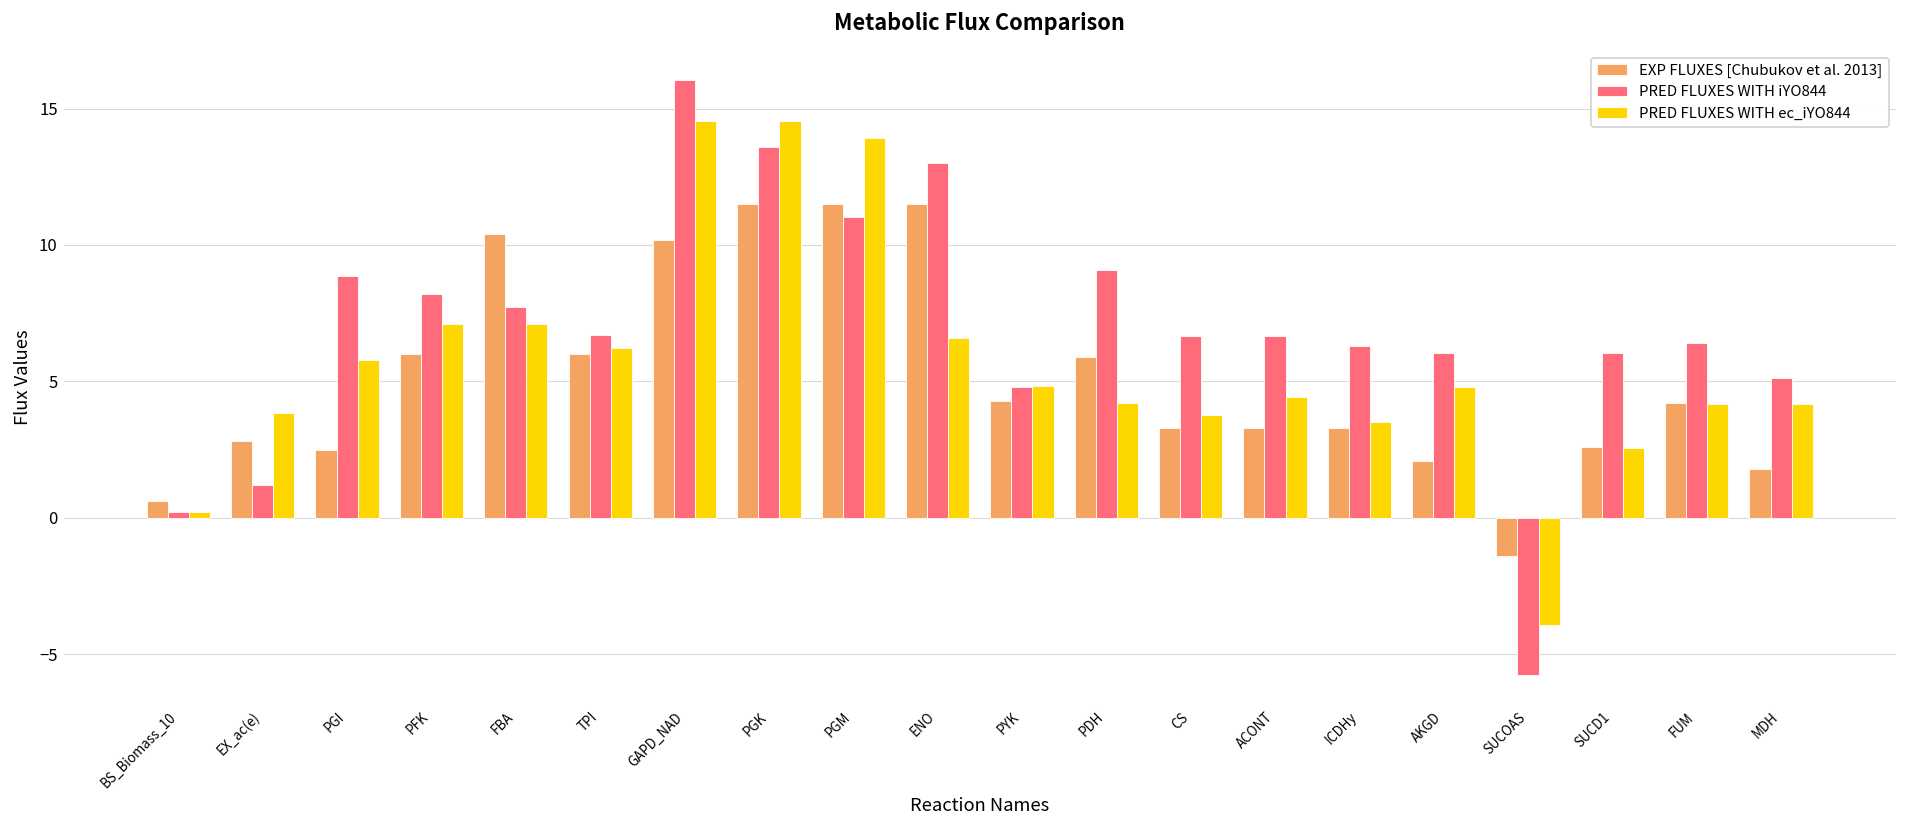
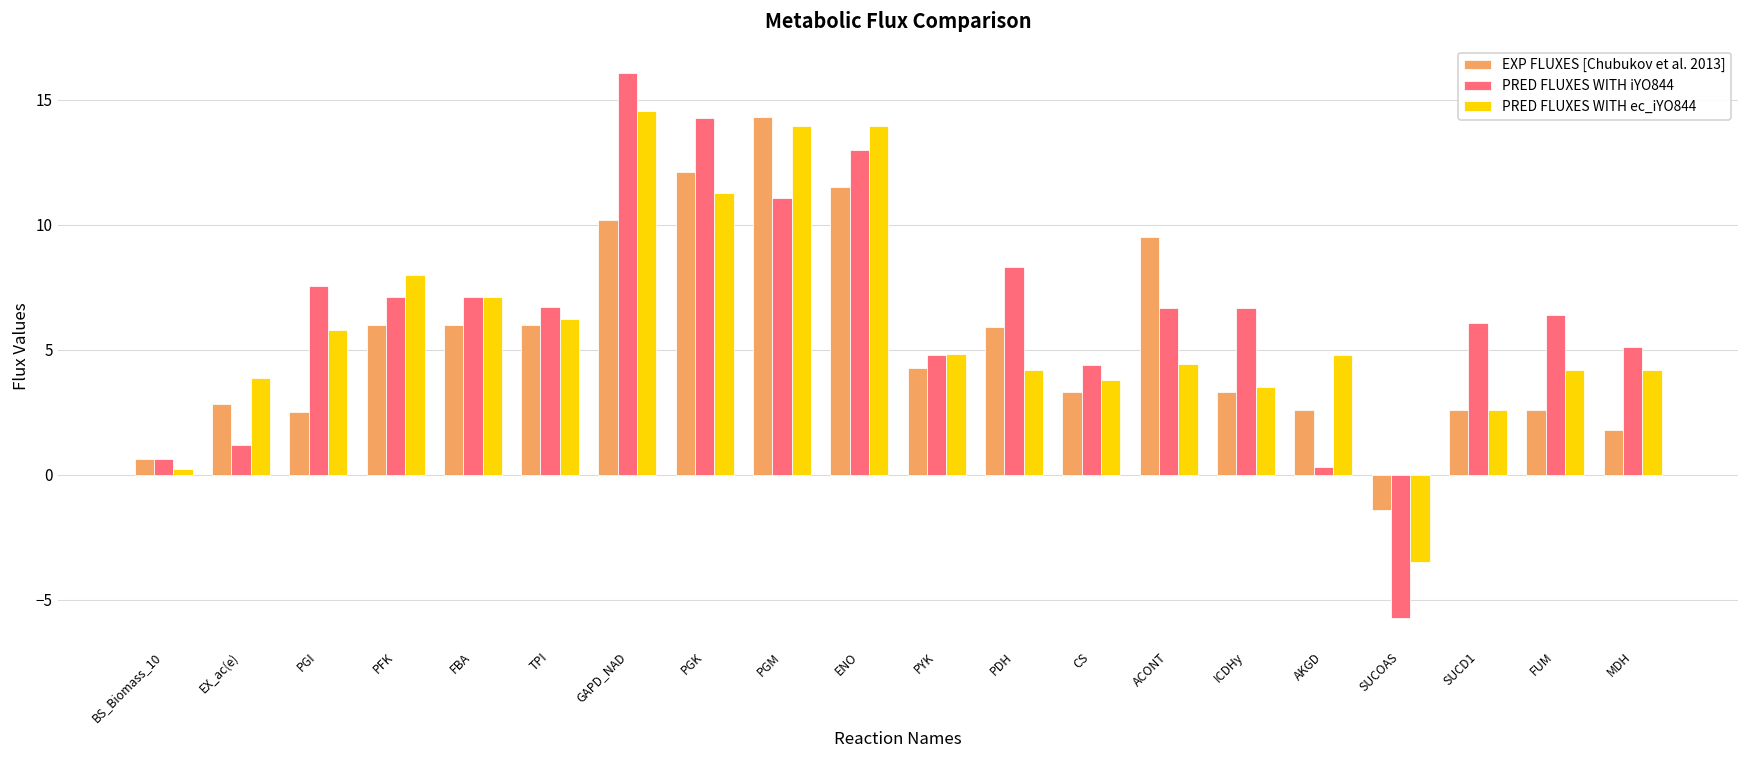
  {
    "EXP FLUXES [Chubukov et al. 2013]": {
      "BS_Biomass_10": 0.6,
      "EX_ac(e)": 2.8,
      "PGI": 2.5,
      "PFK": 6.0,
-     "FBA": 10.4,
+     "FBA": 6.0,
      "TPI": 6.0,
      "GAPD_NAD": 10.2,
-     "PGK": 11.5,
-     "PGM": 11.5,
+     "PGK": 12.1,
+     "PGM": 14.3,
      "ENO": 11.5,
      "PYK": 4.3,
      "PDH": 5.9,
      "CS": 3.3,
-     "ACONT": 3.3,
+     "ACONT": 9.5,
      "ICDHy": 3.3,
-     "AKGD": 2.1,
+     "AKGD": 2.6,
      "SUCOAS": -1.4,
      "SUCD1": 2.6,
-     "FUM": 4.2,
+     "FUM": 2.6,
      "MDH": 1.8
    },
    "PRED FLUXES WITH iYO844": {
-     "BS_Biomass_10": 0.2,
+     "BS_Biomass_10": 0.6,
      "EX_ac(e)": 1.2,
-     "PGI": 8.9,
-     "PFK": 8.2,
-     "FBA": 7.7,
+     "PGI": 7.6,
+     "PFK": 7.1,
+     "FBA": 7.1,
      "TPI": 6.7,
      "GAPD_NAD": 16.1,
-     "PGK": 13.6,
+     "PGK": 14.3,
      "PGM": 11.0,
      "ENO": 13.0,
      "PYK": 4.8,
-     "PDH": 9.1,
-     "CS": 6.7,
+     "PDH": 8.3,
+     "CS": 4.4,
      "ACONT": 6.7,
-     "ICDHy": 6.3,
-     "AKGD": 6.1,
+     "ICDHy": 6.7,
+     "AKGD": 0.3,
      "SUCOAS": -5.7,
      "SUCD1": 6.1,
      "FUM": 6.4,
      "MDH": 5.1
    },
    "PRED FLUXES WITH ec_iYO844": {
      "BS_Biomass_10": 0.2,
      "EX_ac(e)": 3.9,
      "PGI": 5.8,
-     "PFK": 7.1,
+     "PFK": 8.0,
      "FBA": 7.1,
      "TPI": 6.2,
      "GAPD_NAD": 14.5,
-     "PGK": 14.5,
+     "PGK": 11.2,
      "PGM": 13.9,
-     "ENO": 6.6,
+     "ENO": 13.9,
      "PYK": 4.8,
      "PDH": 4.2,
      "CS": 3.8,
      "ACONT": 4.4,
      "ICDHy": 3.5,
      "AKGD": 4.8,
-     "SUCOAS": -3.9,
+     "SUCOAS": -3.5,
      "SUCD1": 2.6,
      "FUM": 4.2,
      "MDH": 4.2
    }
  }
